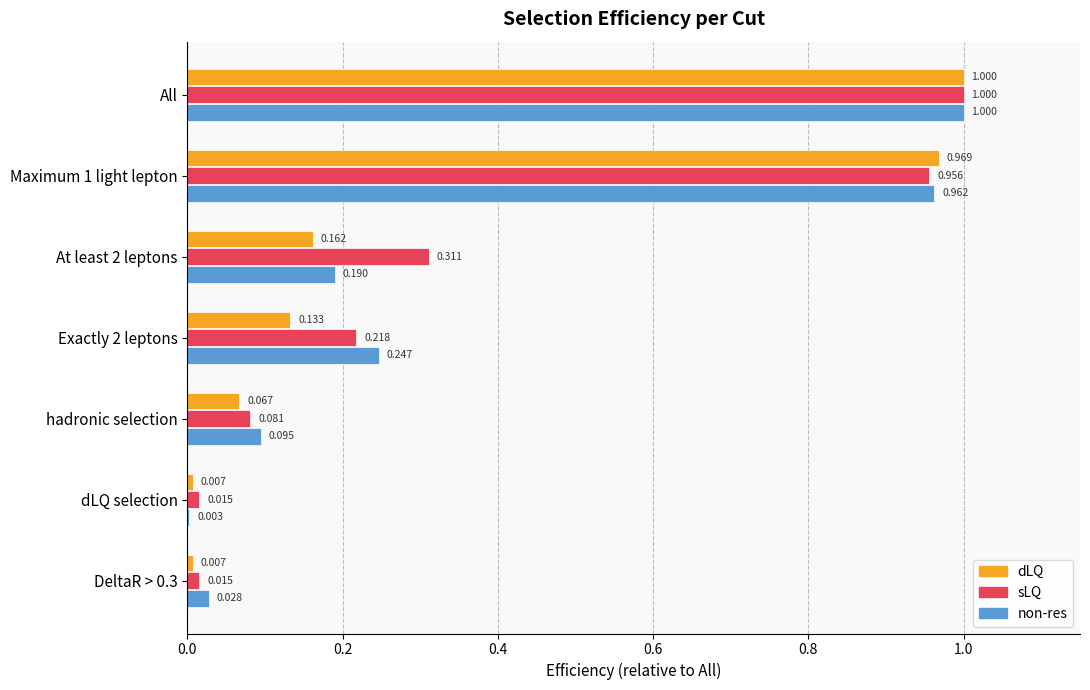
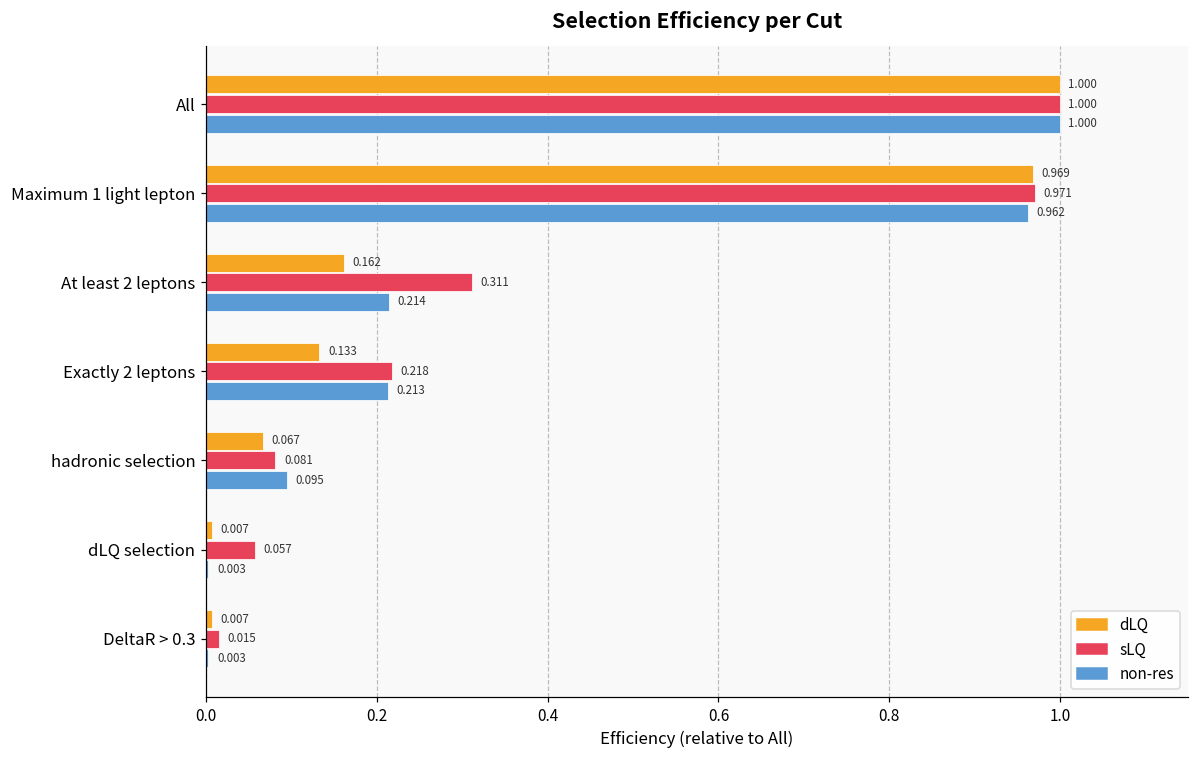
  {
    "dLQ": {
      "All": 1.000,
      "Maximum 1 light lepton": 0.969,
      "At least 2 leptons": 0.162,
      "Exactly 2 leptons": 0.133,
      "hadronic selection": 0.067,
      "dLQ selection": 0.007,
      "DeltaR > 0.3": 0.007
    },
    "sLQ": {
      "All": 1.000,
-     "Maximum 1 light lepton": 0.956,
+     "Maximum 1 light lepton": 0.971,
      "At least 2 leptons": 0.311,
      "Exactly 2 leptons": 0.218,
      "hadronic selection": 0.081,
-     "dLQ selection": 0.015,
+     "dLQ selection": 0.057,
      "DeltaR > 0.3": 0.015
    },
    "non-res": {
      "All": 1.000,
      "Maximum 1 light lepton": 0.962,
-     "At least 2 leptons": 0.190,
-     "Exactly 2 leptons": 0.247,
+     "At least 2 leptons": 0.214,
+     "Exactly 2 leptons": 0.213,
      "hadronic selection": 0.095,
      "dLQ selection": 0.003,
-     "DeltaR > 0.3": 0.028
+     "DeltaR > 0.3": 0.003
    }
  }
